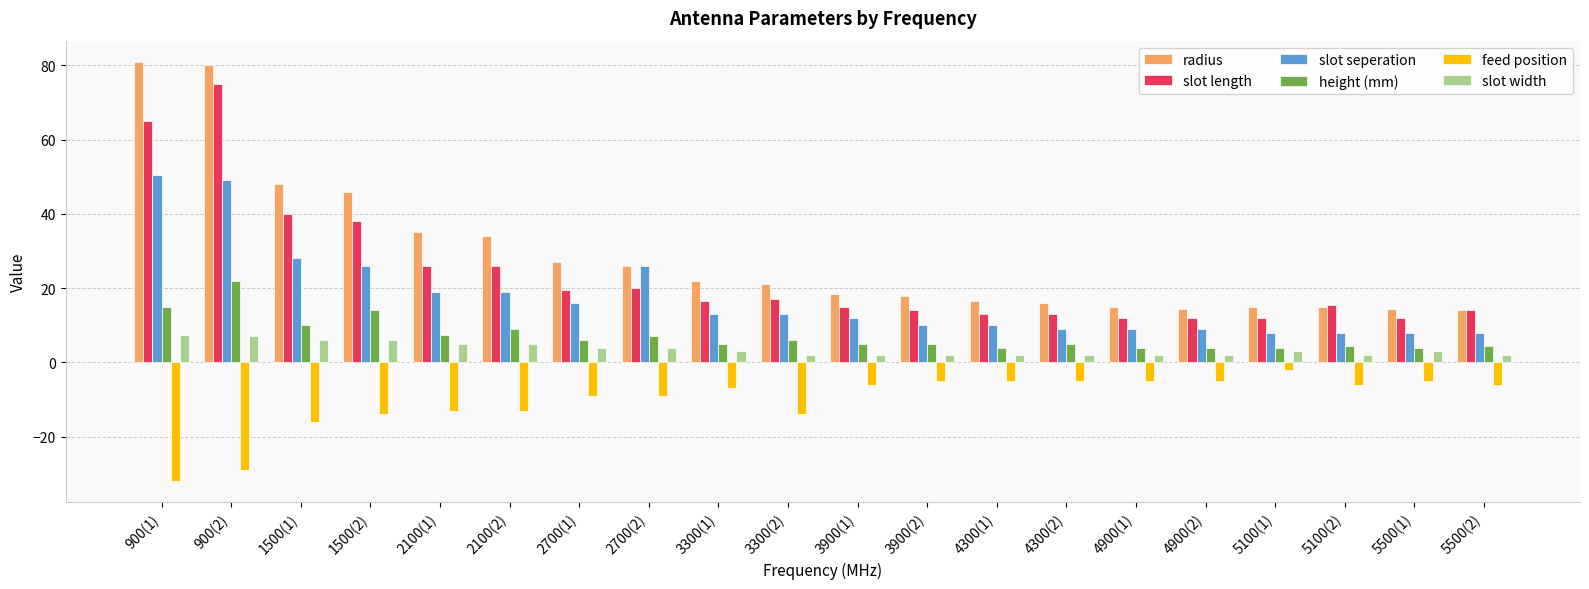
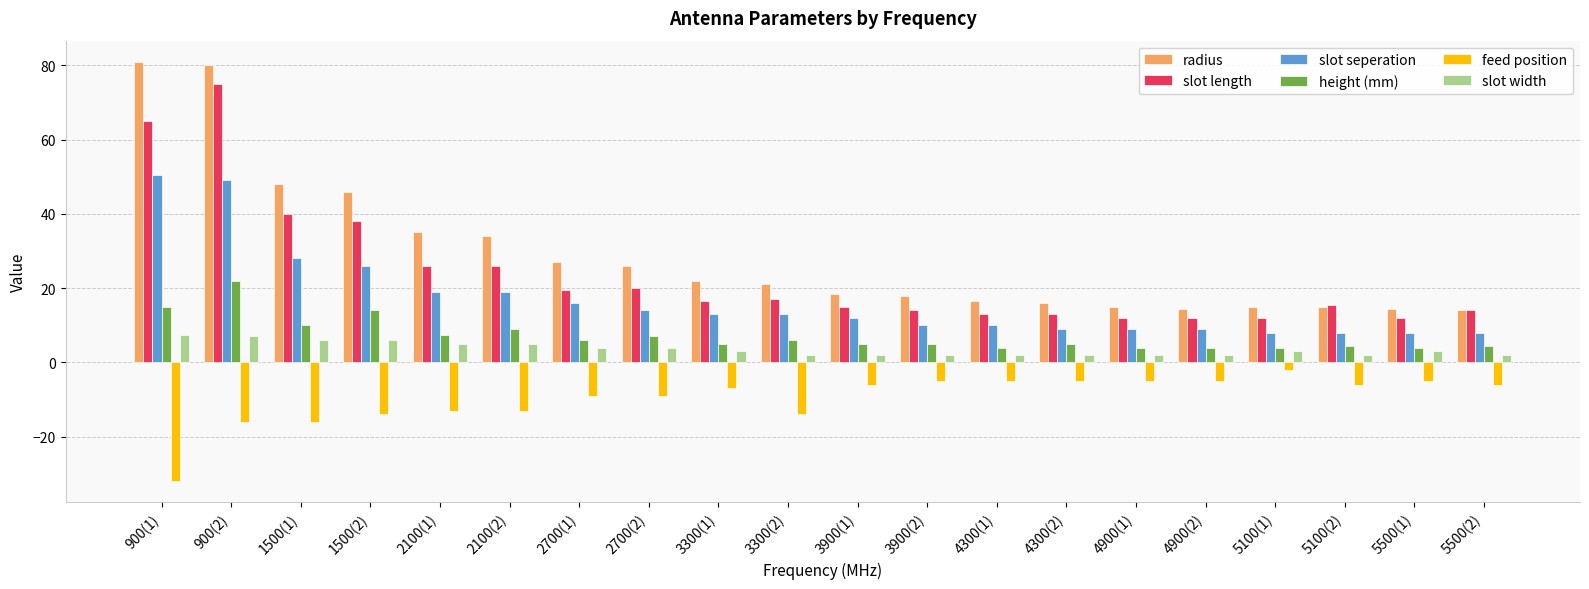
  {
    "radius": {
      "900(1)": 81,
      "900(2)": 80,
      "1500(1)": 48,
      "1500(2)": 46,
      "2100(1)": 35,
      "2100(2)": 34,
      "2700(1)": 27,
      "2700(2)": 26,
      "3300(1)": 22,
      "3300(2)": 21,
      "3900(1)": 19,
      "3900(2)": 18,
      "4300(1)": 17,
      "4300(2)": 16,
      "4900(1)": 15,
      "4900(2)": 15,
      "5100(1)": 15,
      "5100(2)": 15,
      "5500(1)": 15,
      "5500(2)": 14
    },
    "slot length": {
      "900(1)": 65,
      "900(2)": 75,
      "1500(1)": 40,
      "1500(2)": 38,
      "2100(1)": 26,
      "2100(2)": 26,
      "2700(1)": 20,
      "2700(2)": 20,
      "3300(1)": 17,
      "3300(2)": 17,
      "3900(1)": 15,
      "3900(2)": 14,
      "4300(1)": 13,
      "4300(2)": 13,
      "4900(1)": 12,
      "4900(2)": 12,
      "5100(1)": 12,
      "5100(2)": 16,
      "5500(1)": 12,
      "5500(2)": 14
    },
    "slot seperation": {
      "900(1)": 51,
      "900(2)": 49,
      "1500(1)": 28,
      "1500(2)": 26,
      "2100(1)": 19,
      "2100(2)": 19,
      "2700(1)": 16,
-     "2700(2)": 26,
+     "2700(2)": 14,
      "3300(1)": 13,
      "3300(2)": 13,
      "3900(1)": 12,
      "3900(2)": 10,
      "4300(1)": 10,
      "4300(2)": 9,
      "4900(1)": 9,
      "4900(2)": 9,
      "5100(1)": 8,
      "5100(2)": 8,
      "5500(1)": 8,
      "5500(2)": 8
    },
    "height (mm)": {
      "900(1)": 15,
      "900(2)": 22,
      "1500(1)": 10,
      "1500(2)": 14,
      "2100(1)": 8,
      "2100(2)": 9,
      "2700(1)": 6,
      "2700(2)": 7,
      "3300(1)": 5,
      "3300(2)": 6,
      "3900(1)": 5,
      "3900(2)": 5,
      "4300(1)": 4,
      "4300(2)": 5,
      "4900(1)": 4,
      "4900(2)": 4,
      "5100(1)": 4,
      "5100(2)": 5,
      "5500(1)": 4,
      "5500(2)": 5
    },
    "feed position": {
      "900(1)": -32,
-     "900(2)": -29,
+     "900(2)": -16,
      "1500(1)": -16,
      "1500(2)": -14,
      "2100(1)": -13,
      "2100(2)": -13,
      "2700(1)": -9,
      "2700(2)": -9,
      "3300(1)": -7,
      "3300(2)": -14,
      "3900(1)": -6,
      "3900(2)": -5,
      "4300(1)": -5,
      "4300(2)": -5,
      "4900(1)": -5,
      "4900(2)": -5,
      "5100(1)": -2,
      "5100(2)": -6,
      "5500(1)": -5,
      "5500(2)": -6
    },
    "slot width": {
      "900(1)": 8,
      "900(2)": 7,
      "1500(1)": 6,
      "1500(2)": 6,
      "2100(1)": 5,
      "2100(2)": 5,
      "2700(1)": 4,
      "2700(2)": 4,
      "3300(1)": 3,
      "3300(2)": 2,
      "3900(1)": 2,
      "3900(2)": 2,
      "4300(1)": 2,
      "4300(2)": 2,
      "4900(1)": 2,
      "4900(2)": 2,
      "5100(1)": 3,
      "5100(2)": 2,
      "5500(1)": 3,
      "5500(2)": 2
    }
  }
